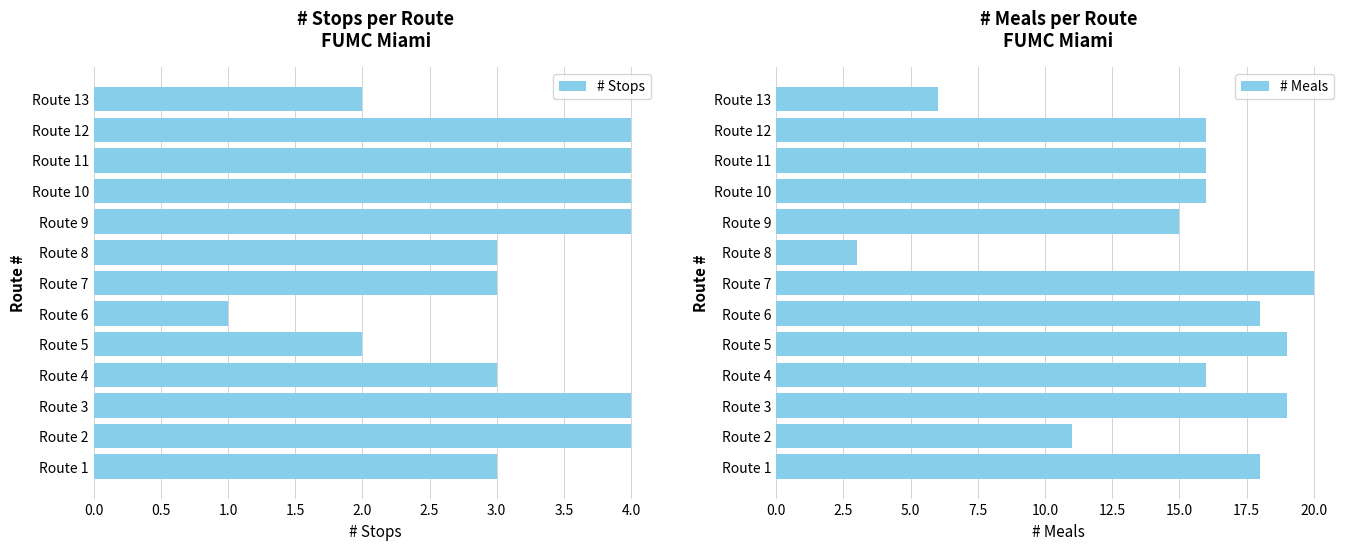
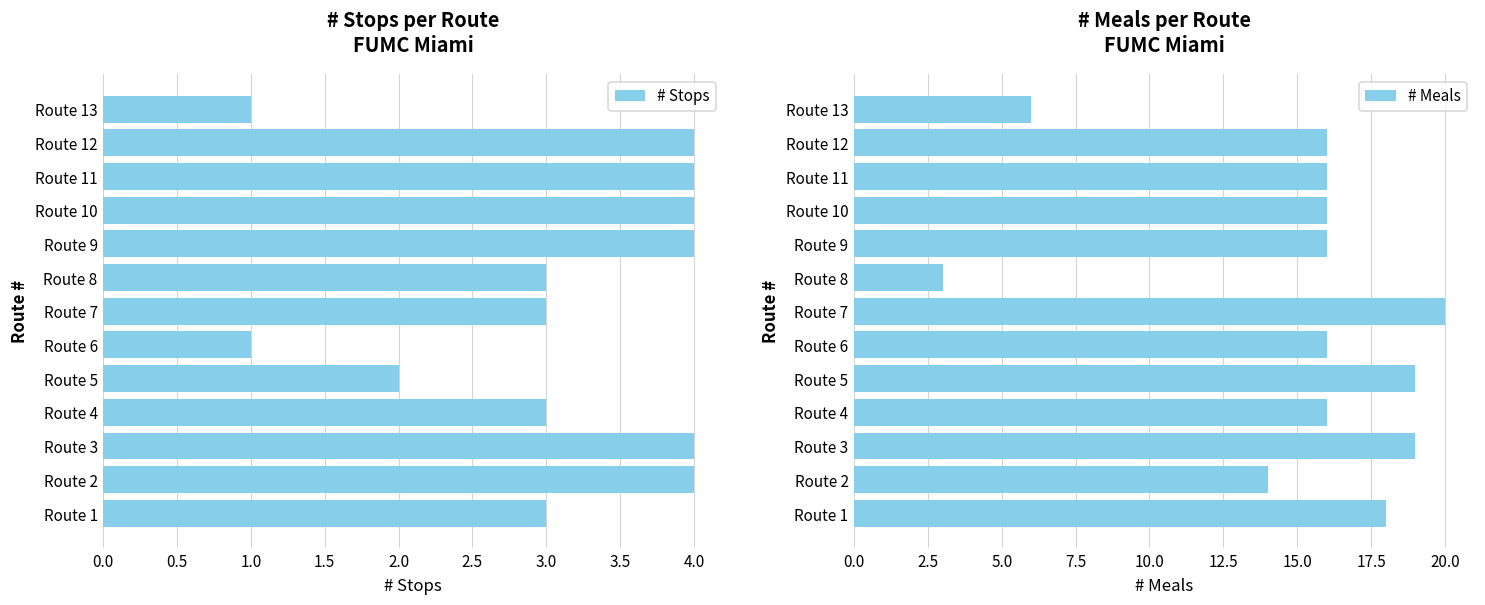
  {
    "# Stops per Route FUMC Miami": {
-     "Route 13": 2,
+     "Route 13": 1,
      "Route 12": 4,
      "Route 11": 4,
      "Route 10": 4,
      "Route 9": 4,
      "Route 8": 3,
      "Route 7": 3,
      "Route 6": 1,
      "Route 5": 2,
      "Route 4": 3,
      "Route 3": 4,
      "Route 2": 4,
      "Route 1": 3
    },
    "# Meals per Route FUMC Miami": {
      "Route 13": 6,
      "Route 12": 16,
      "Route 11": 16,
      "Route 10": 16,
-     "Route 9": 15,
+     "Route 9": 16,
      "Route 8": 3,
      "Route 7": 20,
-     "Route 6": 18,
+     "Route 6": 16,
      "Route 5": 19,
      "Route 4": 16,
      "Route 3": 19,
-     "Route 2": 11,
+     "Route 2": 14,
      "Route 1": 18
    }
  }
